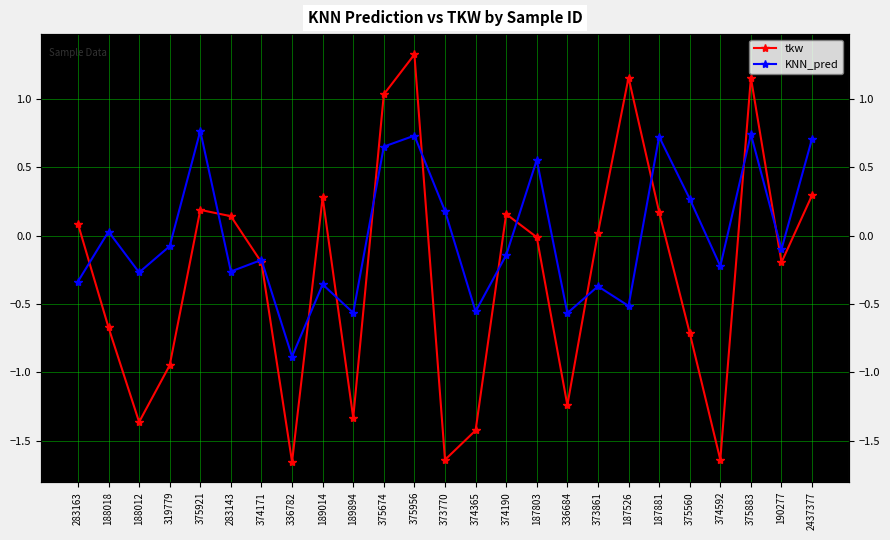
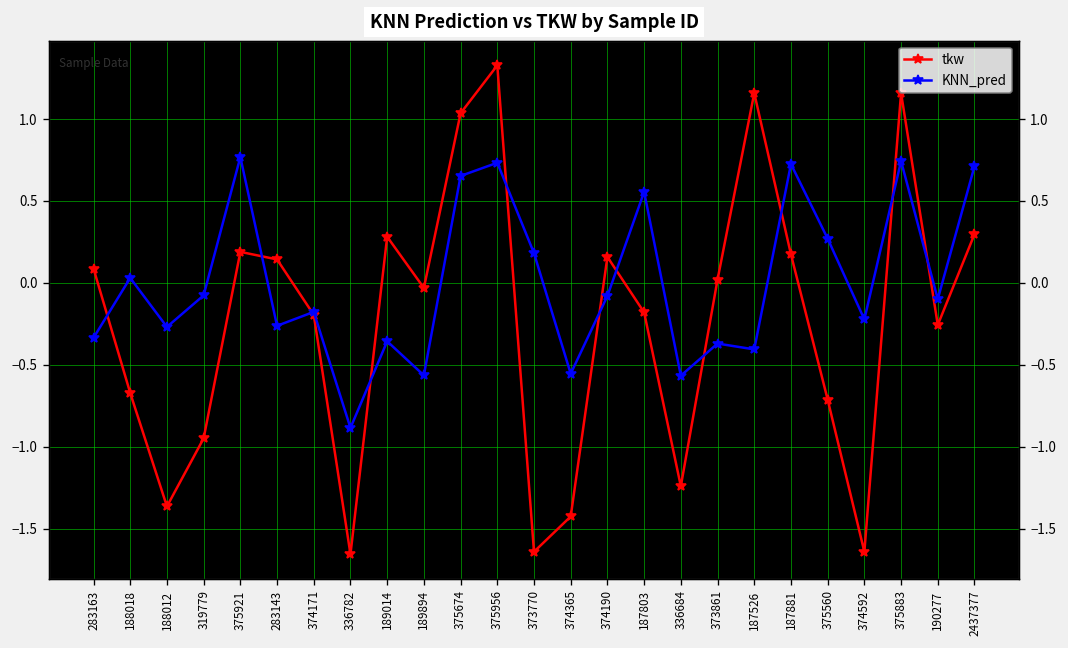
  {
    "tkw": {
      "283163": 0.09,
      "188018": -0.67,
      "188012": -1.36,
      "319779": -0.95,
      "375921": 0.19,
      "283143": 0.14,
      "336782": -1.66,
      "189014": 0.28,
-     "189894": -1.33,
+     "189894": -0.03,
      "375674": 1.04,
      "375956": 1.33,
      "373770": -1.64,
      "374365": -1.43,
      "374190": 0.16,
-     "187803": -0.01,
+     "187803": -0.18,
      "336684": -1.24,
      "373861": 0.02,
      "187526": 1.16,
      "187881": 0.17,
      "375560": -0.71,
      "374592": -1.64,
      "375883": 1.16,
-     "190277": -0.20,
+     "190277": -0.26,
      "2437377": 0.30
    },
    "KNN_pred": {
      "283163": -0.34,
      "188018": 0.03,
      "188012": -0.27,
      "319779": -0.08,
      "375921": 0.77,
      "283143": -0.26,
      "336782": -0.89,
      "189014": -0.36,
      "189894": -0.56,
      "375674": 0.65,
      "375956": 0.73,
      "373770": 0.18,
      "374365": -0.55,
-     "374190": -0.14,
+     "374190": -0.08,
      "187803": 0.56,
      "336684": -0.57,
      "373861": -0.37,
-     "187526": -0.51,
+     "187526": -0.41,
      "187881": 0.73,
      "375560": 0.27,
      "374592": -0.22,
      "375883": 0.74,
      "190277": -0.10,
      "2437377": 0.71
    }
  }
